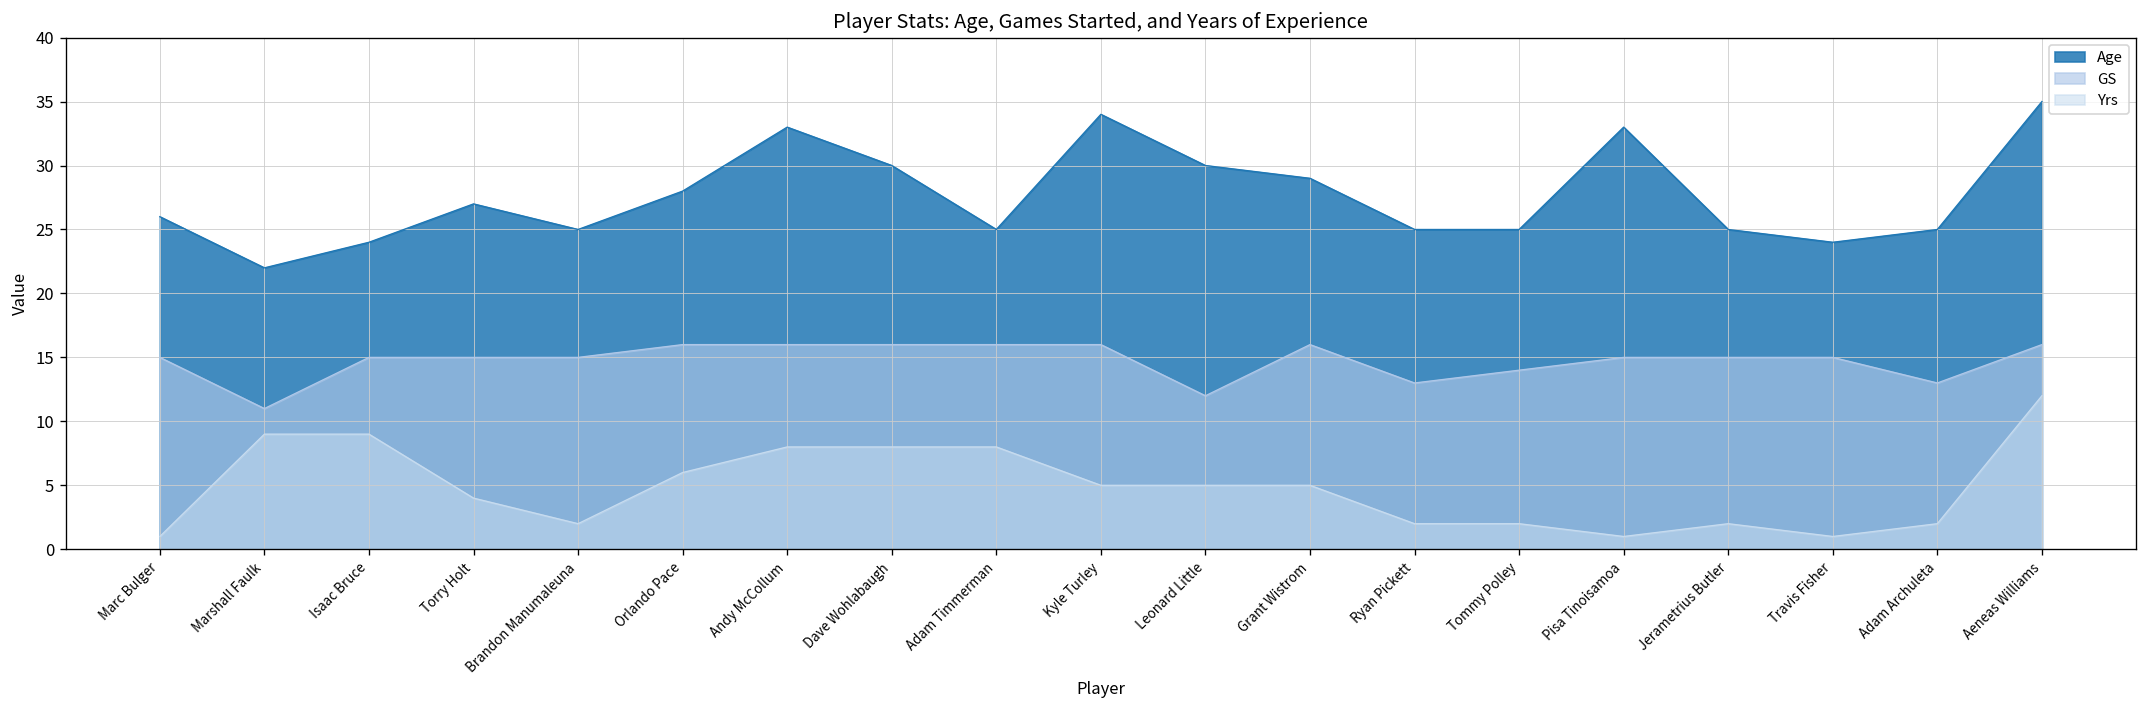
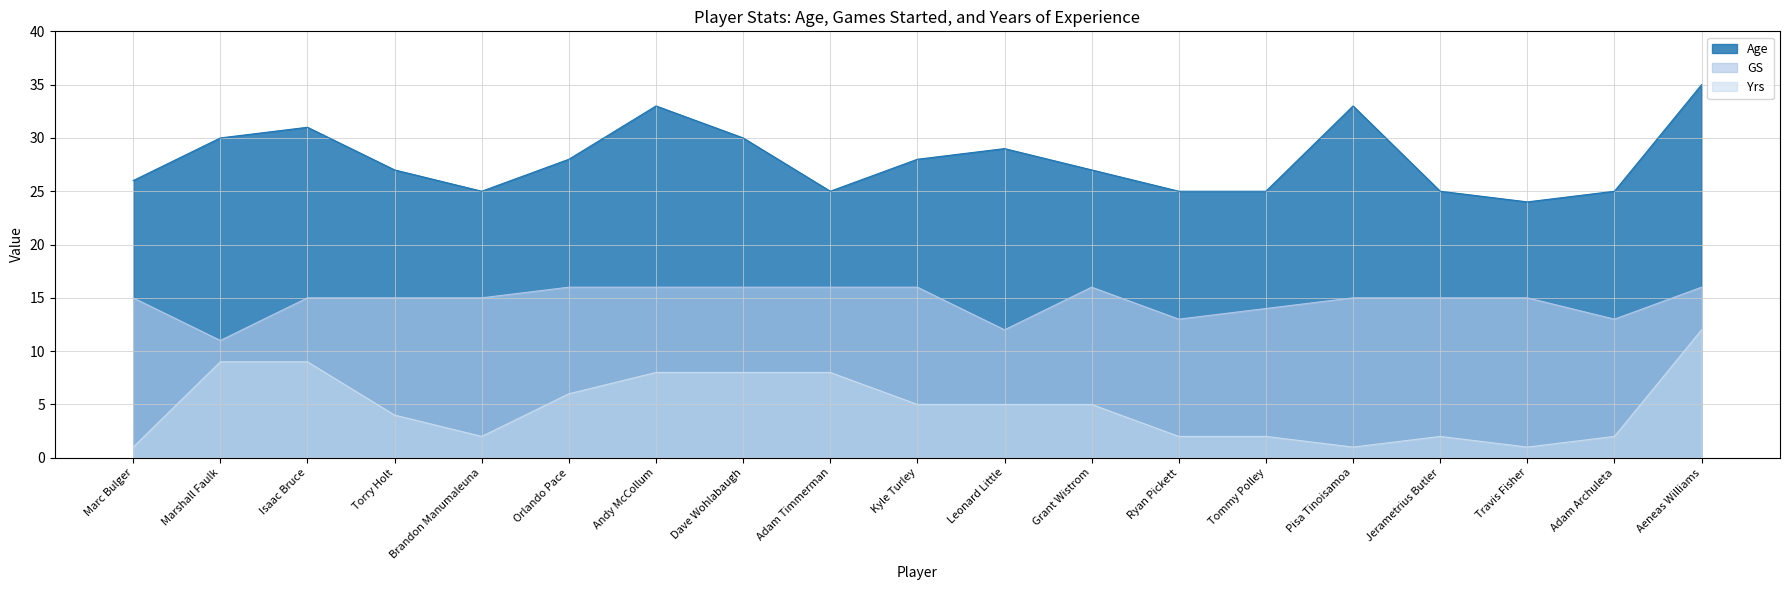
  {
    "Age": {
      "Marc Bulger": 26,
-     "Marshall Faulk": 22,
-     "Isaac Bruce": 24,
+     "Marshall Faulk": 30,
+     "Isaac Bruce": 31,
      "Torry Holt": 27,
      "Brandon Manumaleuna": 25,
      "Orlando Pace": 28,
      "Andy McCollum": 33,
      "Dave Wohlabaugh": 30,
      "Adam Timmerman": 25,
-     "Kyle Turley": 34,
-     "Leonard Little": 30,
-     "Grant Wistrom": 29,
+     "Kyle Turley": 28,
+     "Leonard Little": 29,
+     "Grant Wistrom": 27,
      "Ryan Pickett": 25,
      "Tommy Polley": 25,
      "Pisa Tinoisamoa": 33,
      "Jerametrius Butler": 25,
      "Travis Fisher": 24,
      "Adam Archuleta": 25,
      "Aeneas Williams": 35
    }
  }
